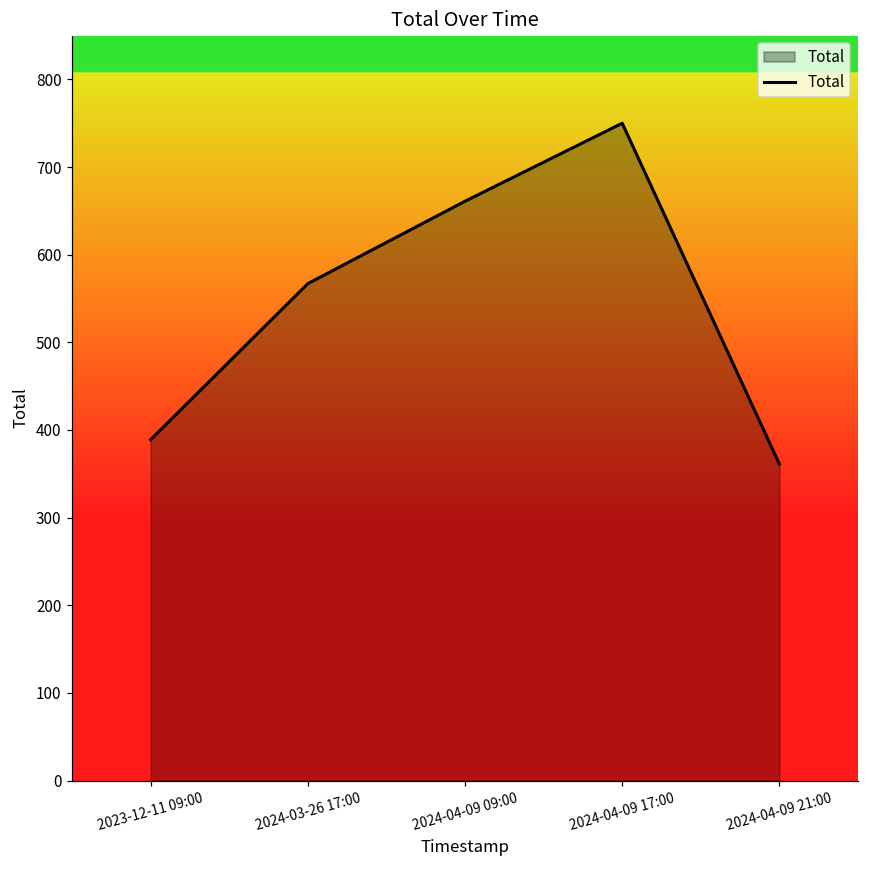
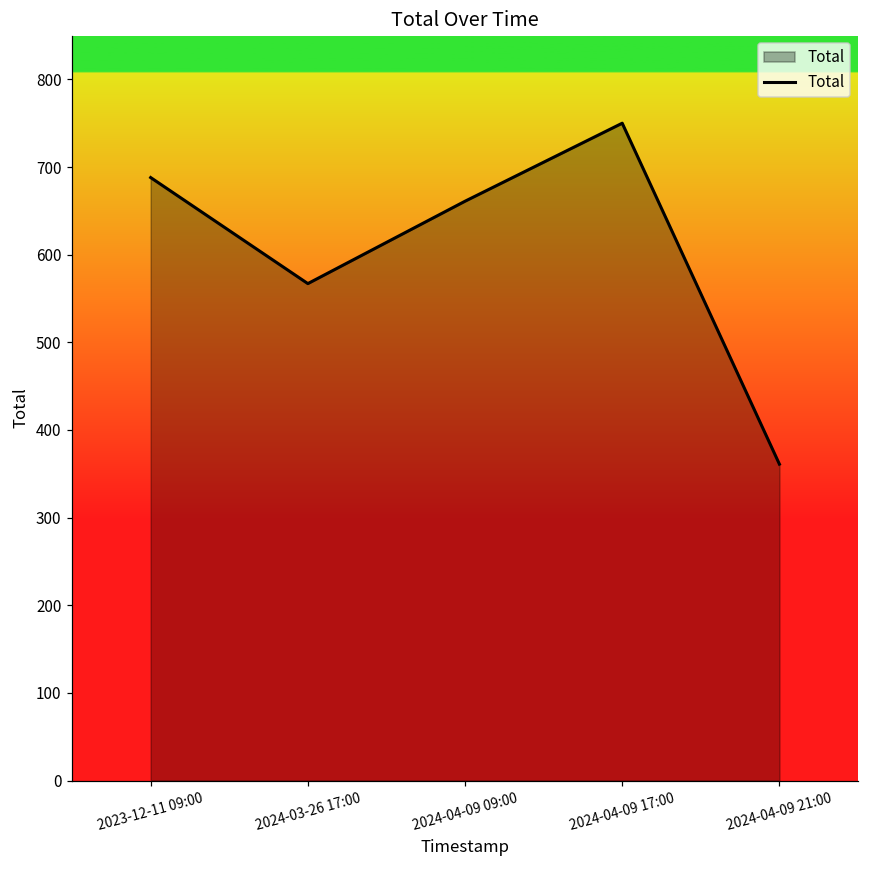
  {
-   "2023-12-11 09:00": 390,
+   "2023-12-11 09:00": 690,
    "2024-03-26 17:00": 570,
    "2024-04-09 09:00": 660,
    "2024-04-09 17:00": 750,
    "2024-04-09 21:00": 360
  }
